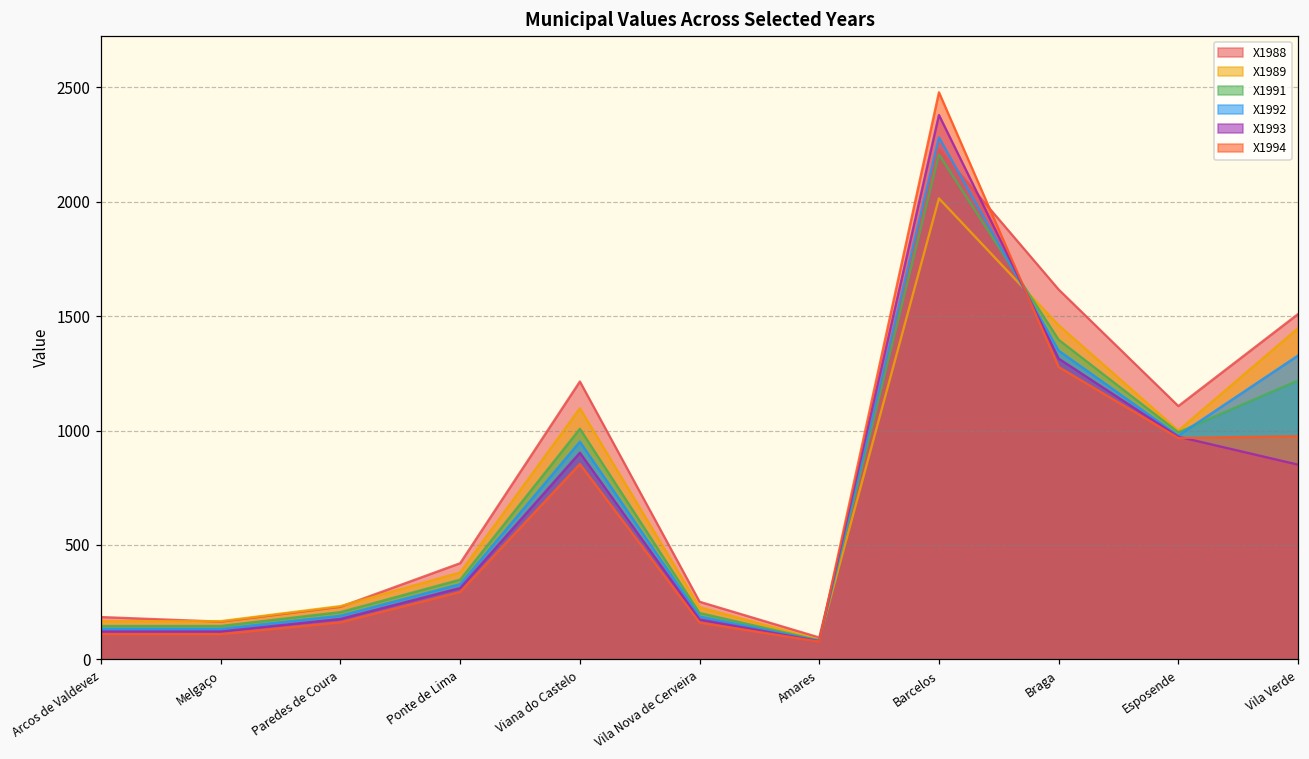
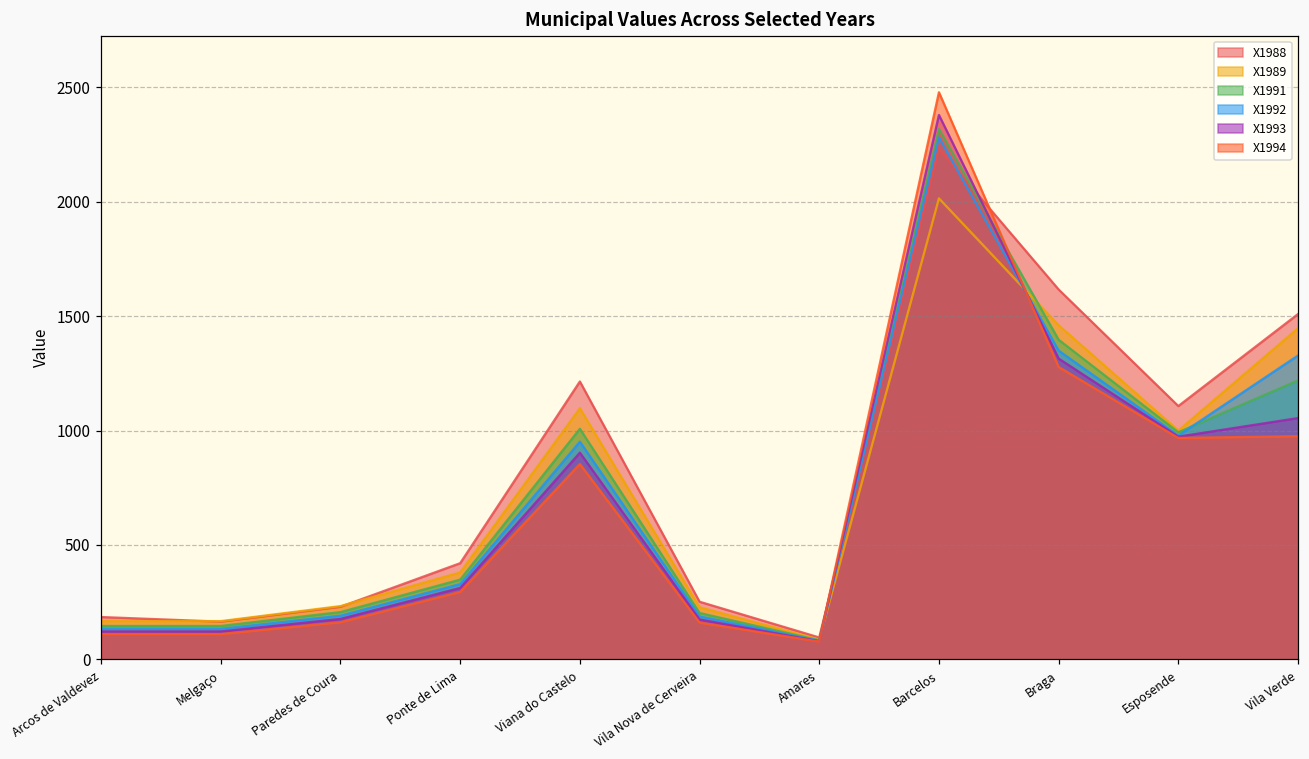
  {
    "X1989": {
      "Arcos de Valdevez": 170,
      "Ponte de Lima": 380,
      "Viana do Castelo": 1100,
      "Vila Nova de Cerveira": 230,
      "Barcelos": 2020,
      "Braga": 1460,
      "Vila Verde": 1450
    },
    "X1991": {
      "Arcos de Valdevez": 150,
      "Melgaço": 150,
      "Paredes de Coura": 210,
      "Ponte de Lima": 350,
      "Viana do Castelo": 1010,
      "Vila Nova de Cerveira": 200,
-     "Barcelos": 2210,
+     "Barcelos": 2320,
      "Braga": 1400,
      "Vila Verde": 1220
    },
    "X1992": {
      "Paredes de Coura": 190,
      "Ponte de Lima": 330,
      "Viana do Castelo": 950,
      "Vila Nova de Cerveira": 190,
      "Barcelos": 2280,
      "Braga": 1350,
      "Vila Verde": 1330
    },
    "X1993": {
      "Paredes de Coura": 180,
      "Ponte de Lima": 310,
      "Viana do Castelo": 900,
      "Vila Nova de Cerveira": 170,
      "Barcelos": 2380,
      "Braga": 1310,
-     "Vila Verde": 850
+     "Vila Verde": 1050
    }
  }
